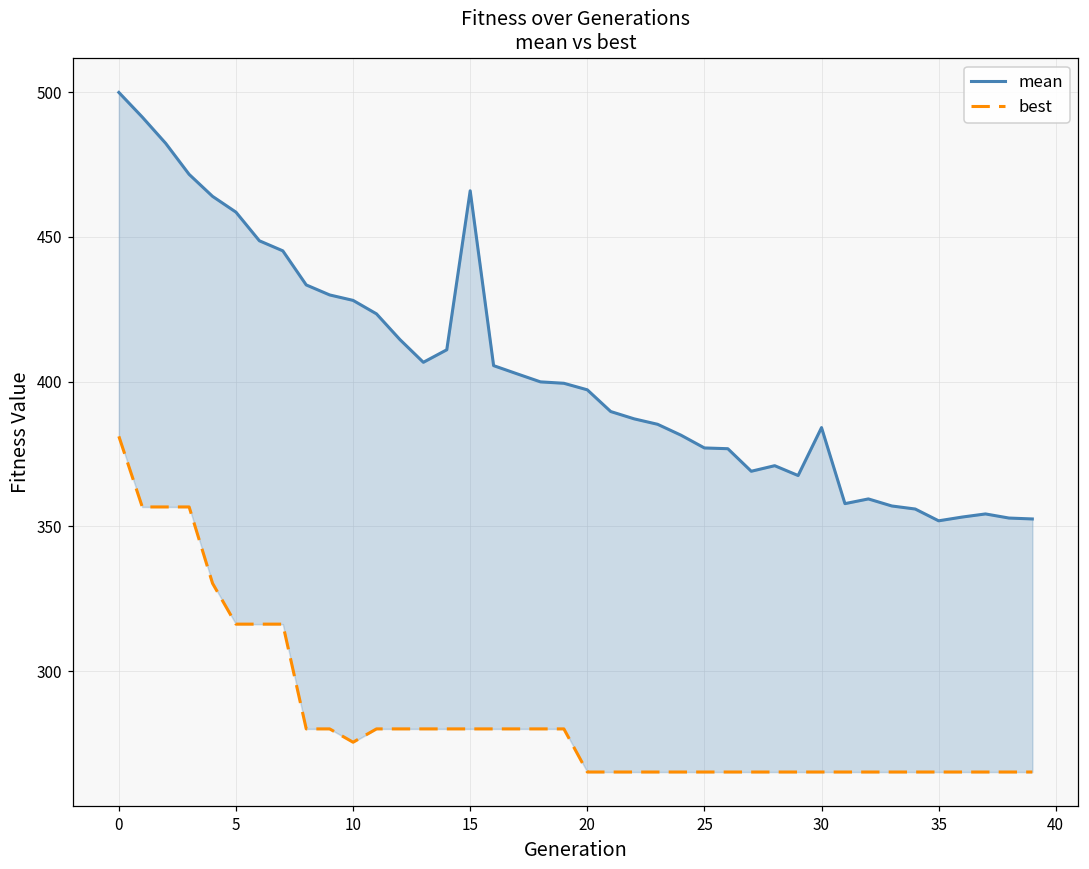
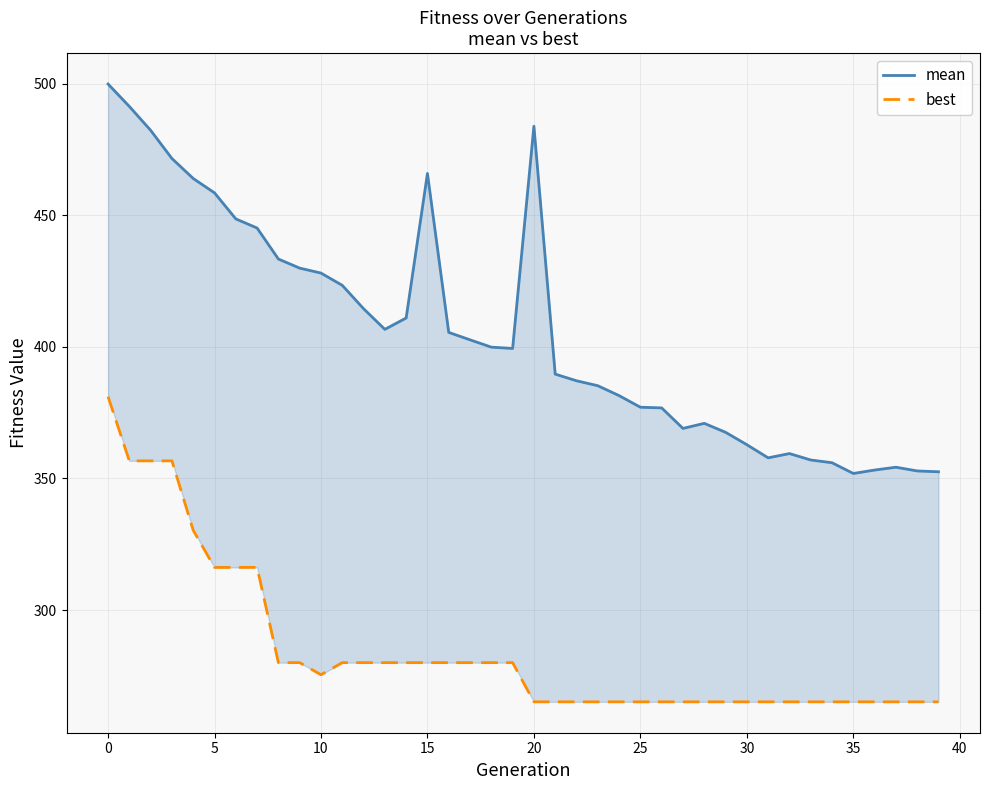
  {
    "mean": {
      "0": 500,
      "5": 459,
      "10": 428,
      "15": 466,
-     "20": 397,
+     "20": 484,
      "25": 377,
-     "30": 384,
+     "30": 363,
      "35": 352
    },
    "best": {
      "0": 381,
      "5": 316,
      "10": 275,
      "15": 280,
      "20": 265,
      "25": 265,
      "30": 265,
      "35": 265
    }
  }
